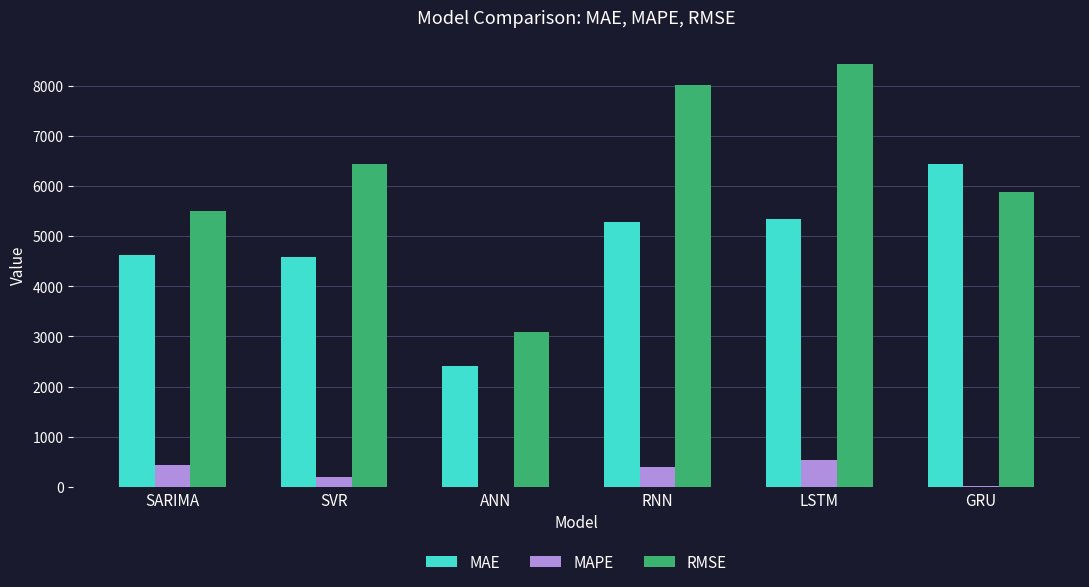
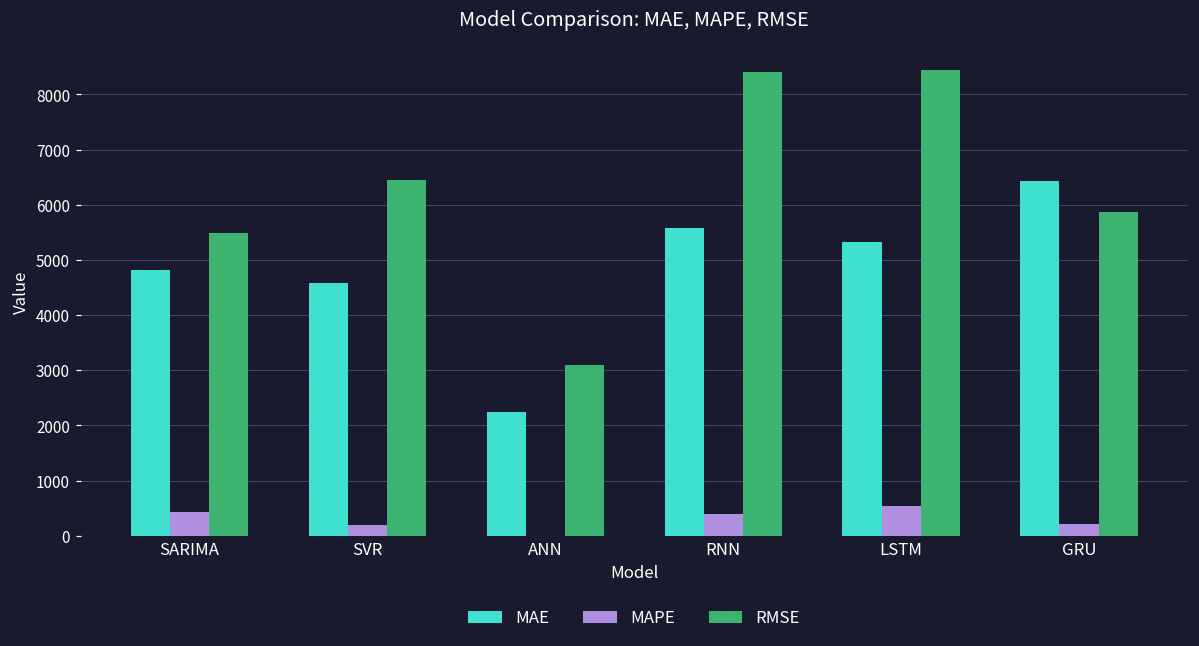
  {
    "MAE": {
-     "SARIMA": 4600,
+     "SARIMA": 4800,
      "SVR": 4600,
-     "ANN": 2400,
-     "RNN": 5300,
+     "ANN": 2200,
+     "RNN": 5600,
      "LSTM": 5300,
      "GRU": 6400
    },
    "MAPE": {
      "SARIMA": 400,
      "SVR": 200,
      "RNN": 400,
      "LSTM": 500,
-     "GRU": 0
+     "GRU": 200
    },
    "RMSE": {
      "SARIMA": 5500,
      "SVR": 6400,
      "ANN": 3100,
-     "RNN": 8000,
+     "RNN": 8400,
      "LSTM": 8400,
      "GRU": 5900
    }
  }
